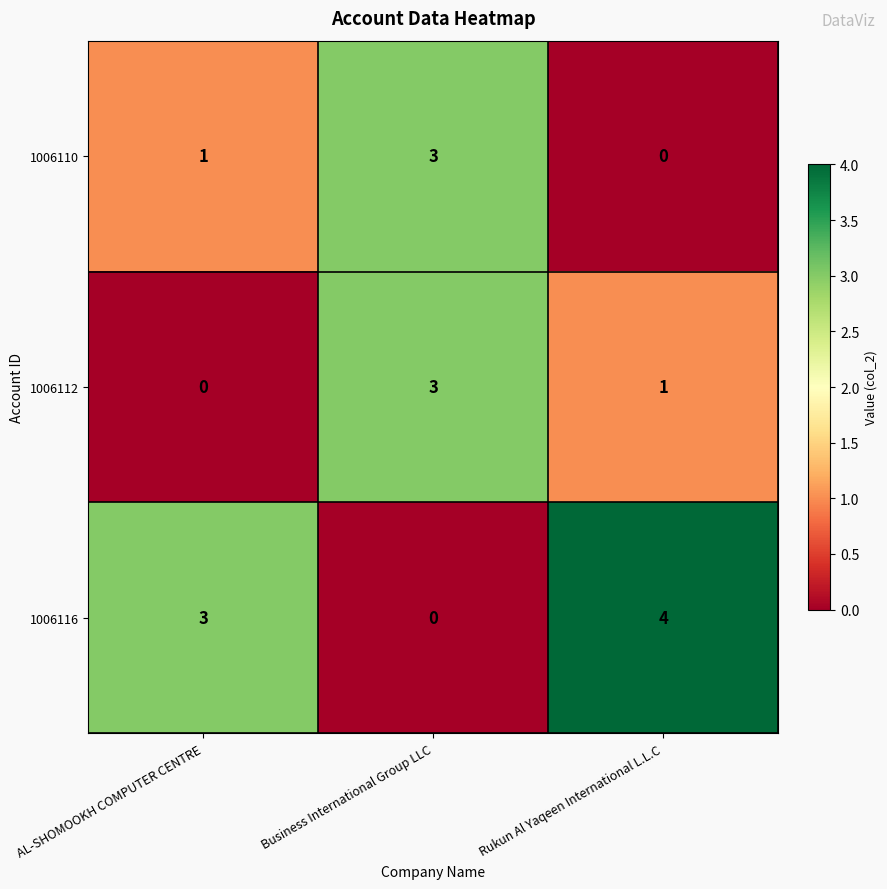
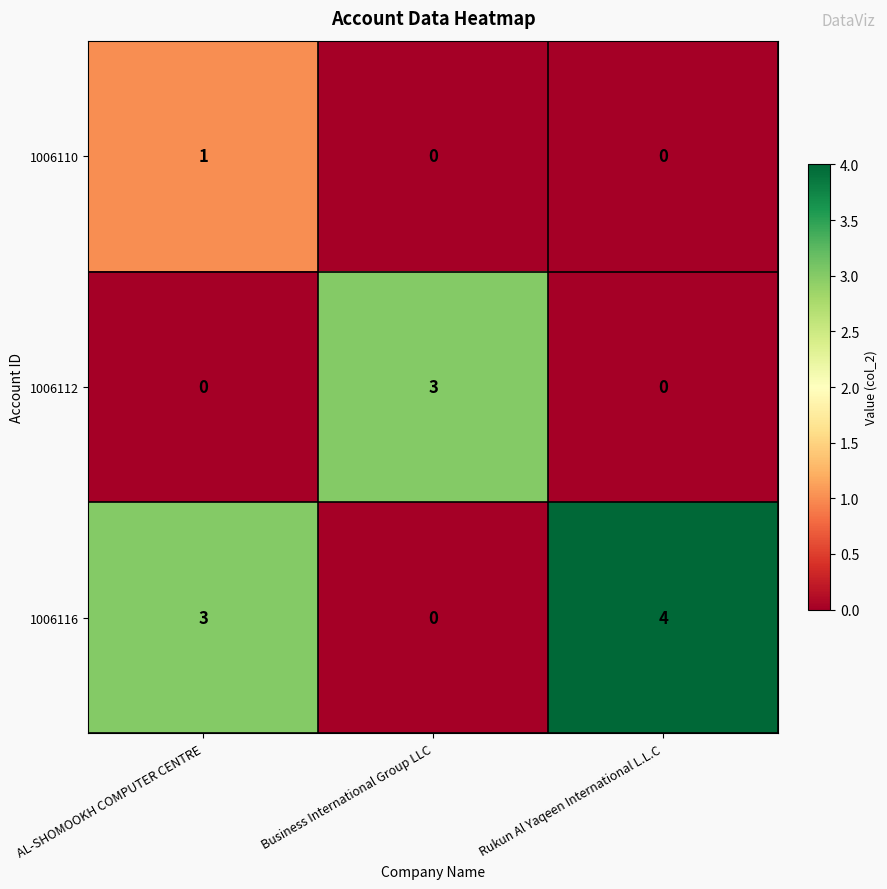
  {
    "1006110": {
      "AL-SHOMOOKH COMPUTER CENTRE": 1,
-     "Business International Group LLC": 3,
+     "Business International Group LLC": 0,
      "Rukun Al Yaqeen International L.L.C": 0
    },
    "1006112": {
      "AL-SHOMOOKH COMPUTER CENTRE": 0,
      "Business International Group LLC": 3,
-     "Rukun Al Yaqeen International L.L.C": 1
+     "Rukun Al Yaqeen International L.L.C": 0
    },
    "1006116": {
      "AL-SHOMOOKH COMPUTER CENTRE": 3,
      "Business International Group LLC": 0,
      "Rukun Al Yaqeen International L.L.C": 4
    }
  }
